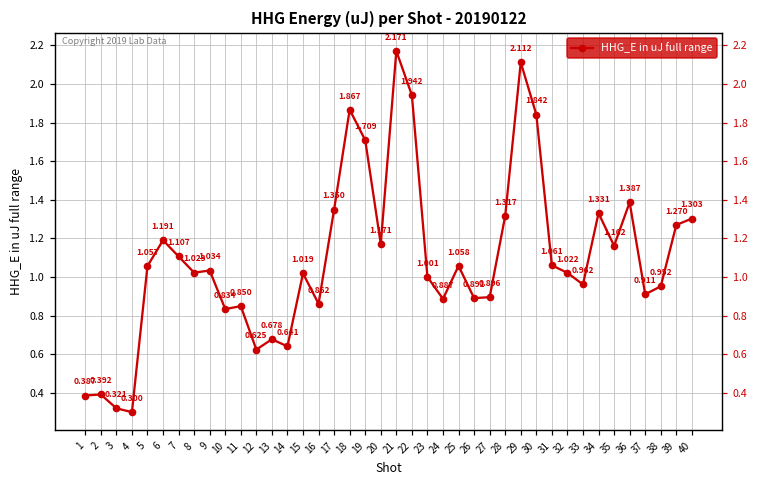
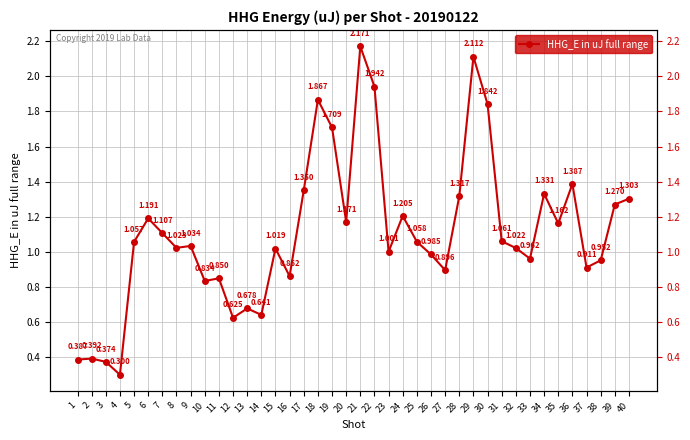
  {
-   "3": 0.321,
+   "3": 0.374,
    "5": 1.057,
    "6": 1.191,
    "7": 1.107,
    "12": 0.625,
    "13": 0.678,
    "14": 0.641,
    "15": 1.019,
    "16": 0.862,
    "17": 1.350,
    "18": 1.867,
    "19": 1.709,
    "20": 1.171,
    "21": 2.171,
    "22": 1.942,
    "23": 1.001,
-   "24": 0.887,
+   "24": 1.205,
    "25": 1.058,
-   "26": 0.891,
+   "26": 0.985,
    "28": 1.317,
    "29": 2.112,
    "30": 1.842,
    "31": 1.061,
    "32": 1.022,
    "33": 0.962,
    "34": 1.331,
    "35": 1.162,
    "36": 1.387,
    "37": 0.911,
    "38": 0.952,
    "39": 1.270,
    "40": 1.303
  }
